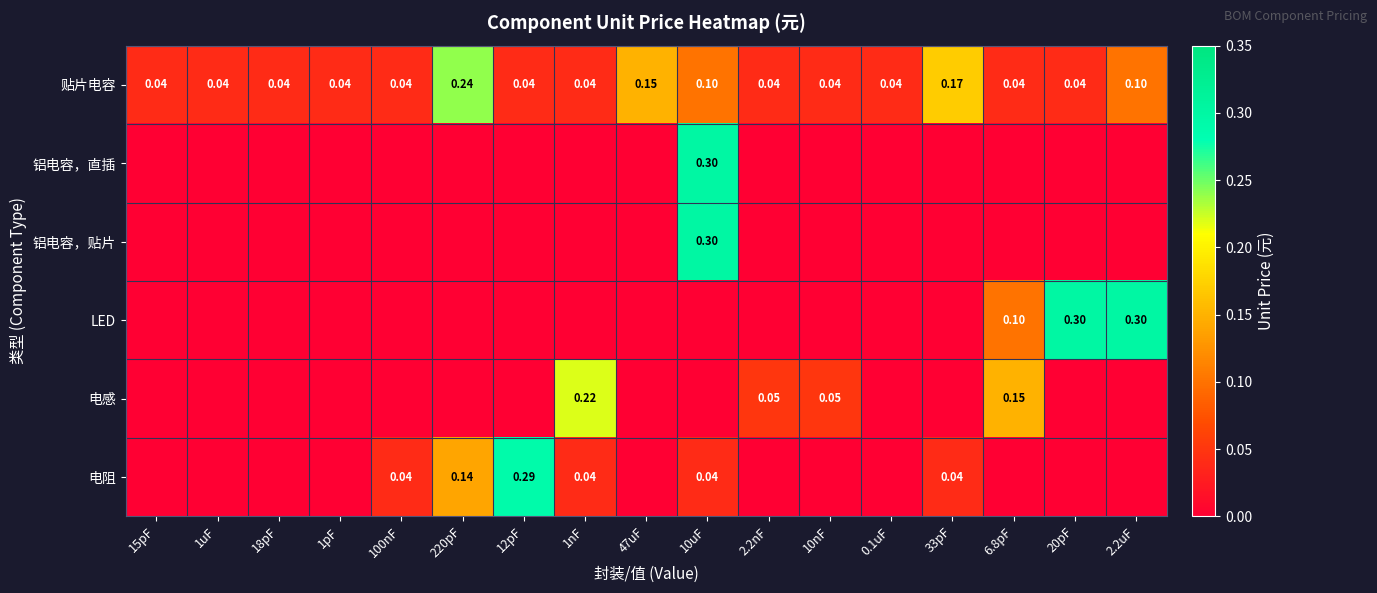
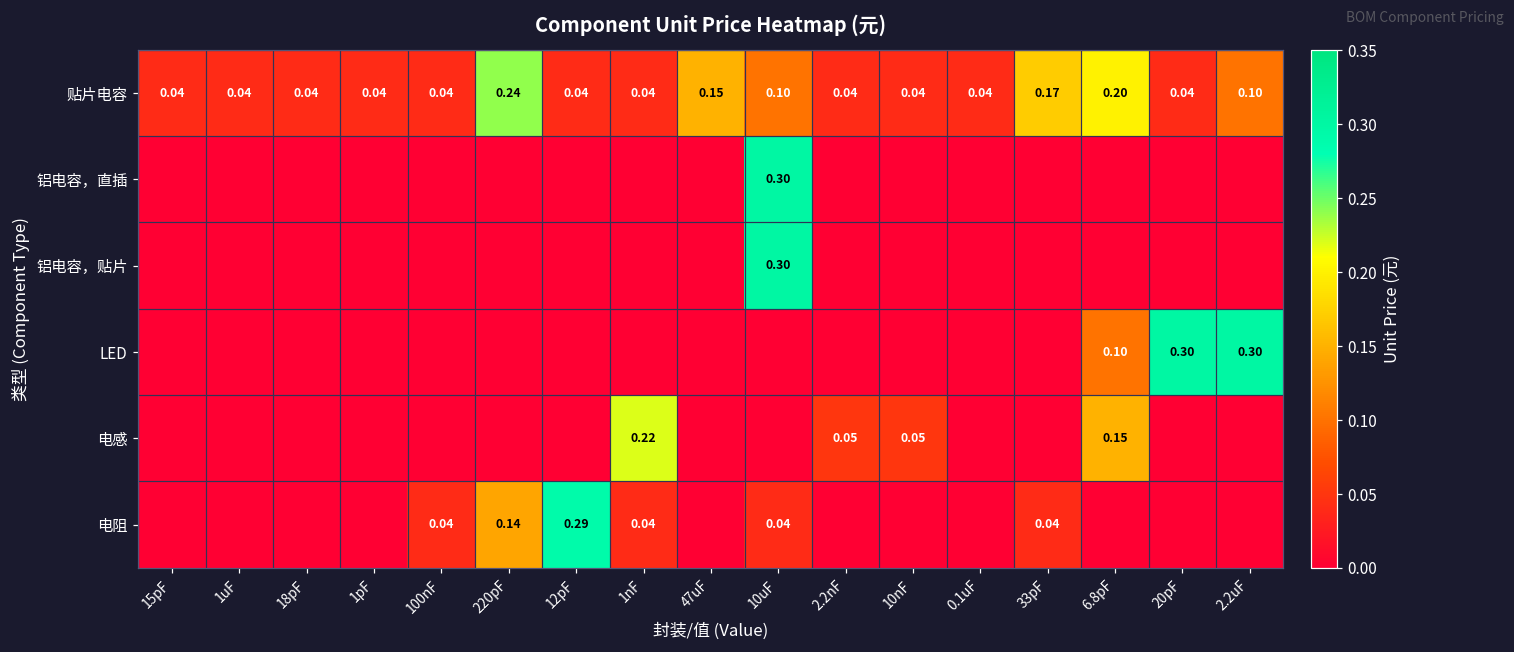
  {
    "贴片电容": {
      "15pF": 0.04,
      "1uF": 0.04,
      "18pF": 0.04,
      "1pF": 0.04,
      "100nF": 0.04,
      "220pF": 0.24,
      "12pF": 0.04,
      "1nF": 0.04,
      "47uF": 0.15,
      "10uF": 0.10,
      "2.2nF": 0.04,
      "10nF": 0.04,
      "0.1uF": 0.04,
      "33pF": 0.17,
-     "6.8pF": 0.04,
+     "6.8pF": 0.20,
      "20pF": 0.04,
      "2.2uF": 0.10
    },
    "铝电容，直插": {
      "10uF": 0.30
    },
    "铝电容，贴片": {
      "10uF": 0.30
    },
    "LED": {
      "6.8pF": 0.10,
      "20pF": 0.30,
      "2.2uF": 0.30
    },
    "电感": {
      "1nF": 0.22,
      "2.2nF": 0.05,
      "10nF": 0.05,
      "6.8pF": 0.15
    },
    "电阻": {
      "100nF": 0.04,
      "220pF": 0.14,
      "12pF": 0.29,
      "1nF": 0.04,
      "10uF": 0.04,
      "33pF": 0.04
    }
  }
